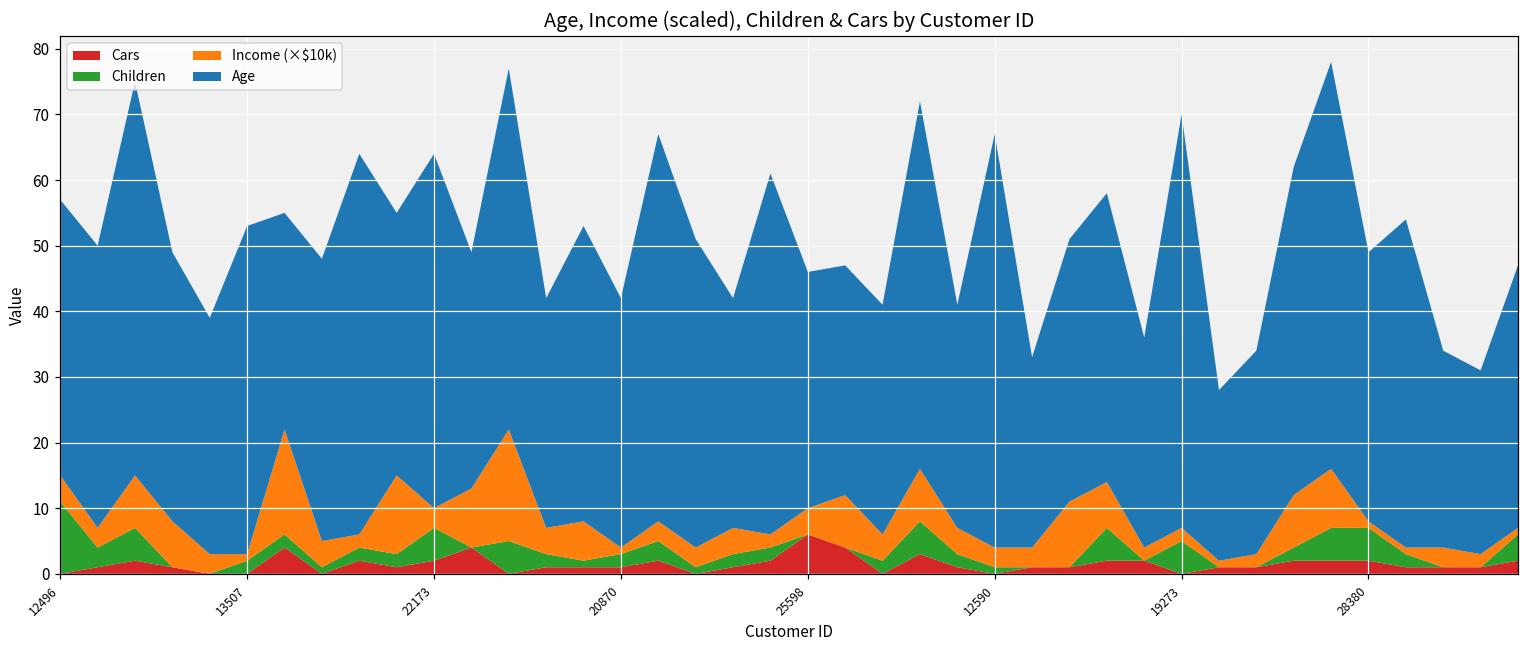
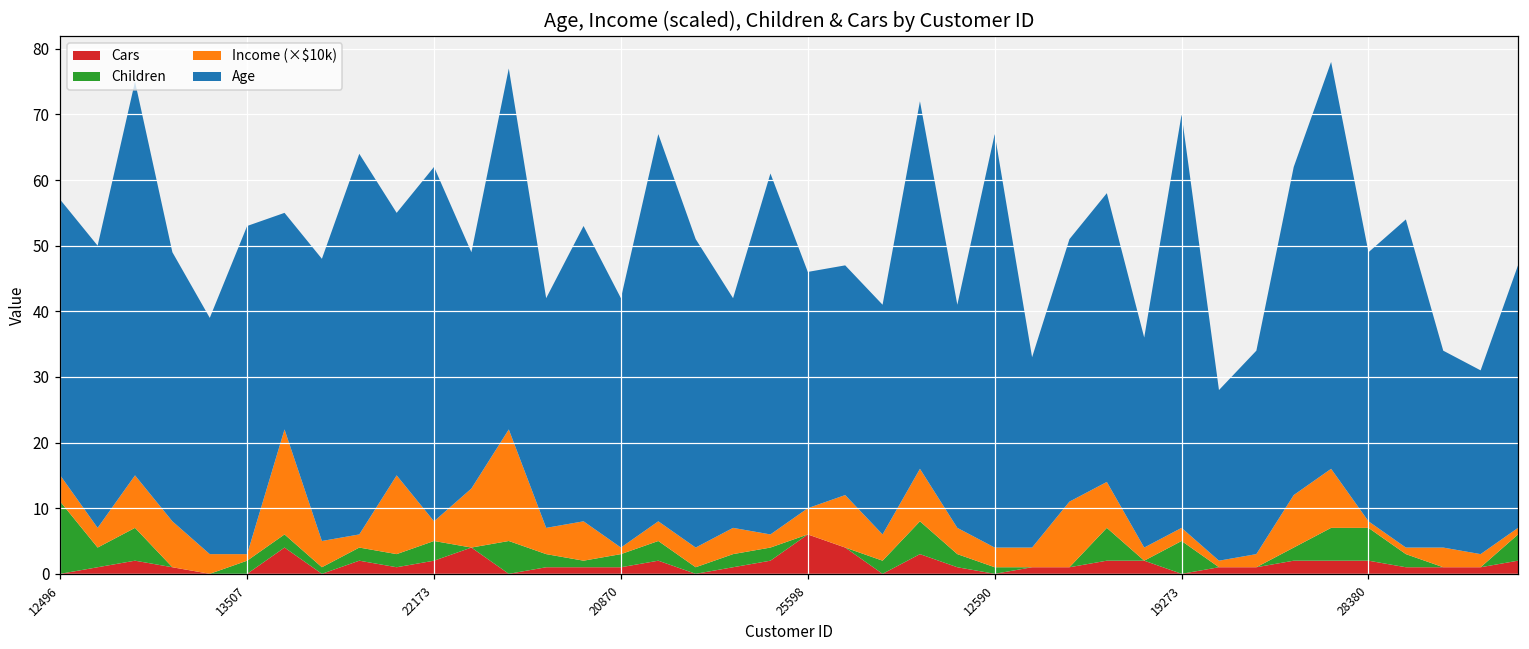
  {
    "Children": {
-     "22173": 5
+     "22173": 3
    },
    "Age": {
      "12496": 42,
      "13507": 50,
      "22173": 54,
      "20870": 38,
      "25598": 36,
      "12590": 63,
      "19273": 63,
      "28380": 41
    }
  }
